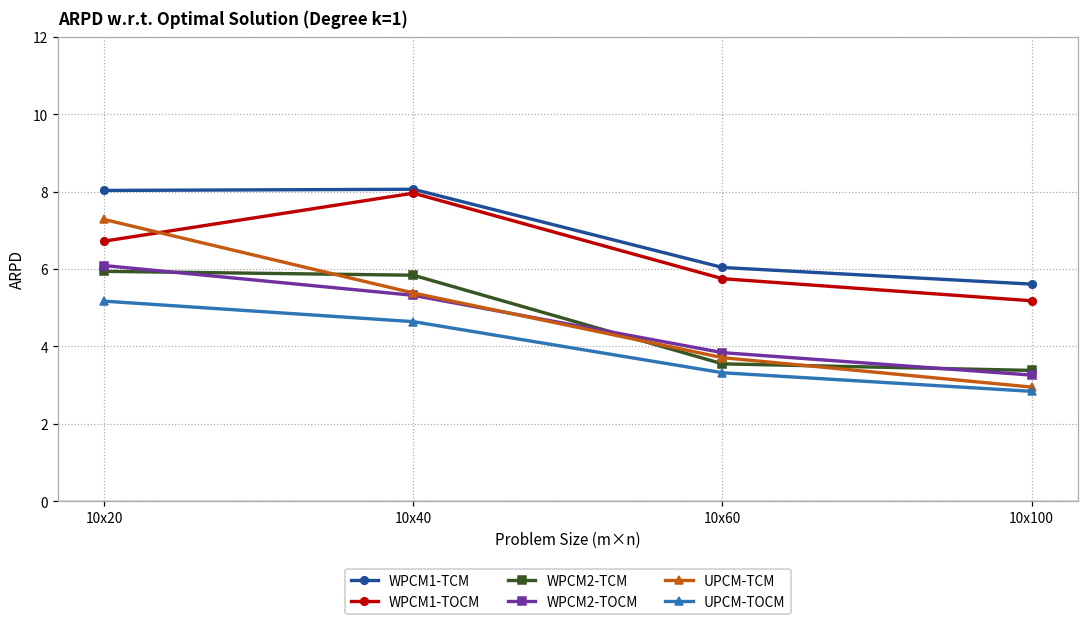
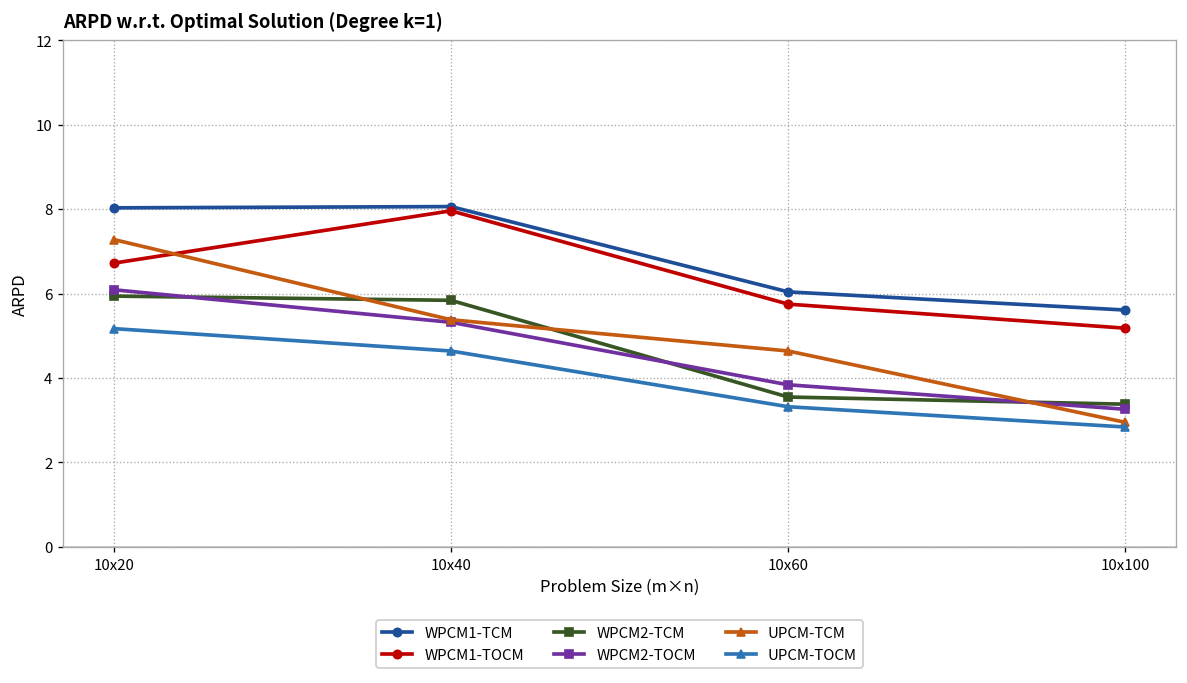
  {
    "WPCM1-TOCM": {
      "10x20": 6.7,
      "10x40": 8.0,
      "10x60": 5.8,
      "10x100": 5.2
    },
    "WPCM2-TCM": {
      "10x20": 5.9,
      "10x40": 5.8,
      "10x60": 3.6,
      "10x100": 3.4
    },
    "WPCM2-TOCM": {
      "10x20": 6.1,
      "10x60": 3.8,
      "10x100": 3.3
    },
    "UPCM-TCM": {
      "10x20": 7.3,
-     "10x60": 3.7,
+     "10x60": 4.6,
      "10x100": 3.0
    }
  }
